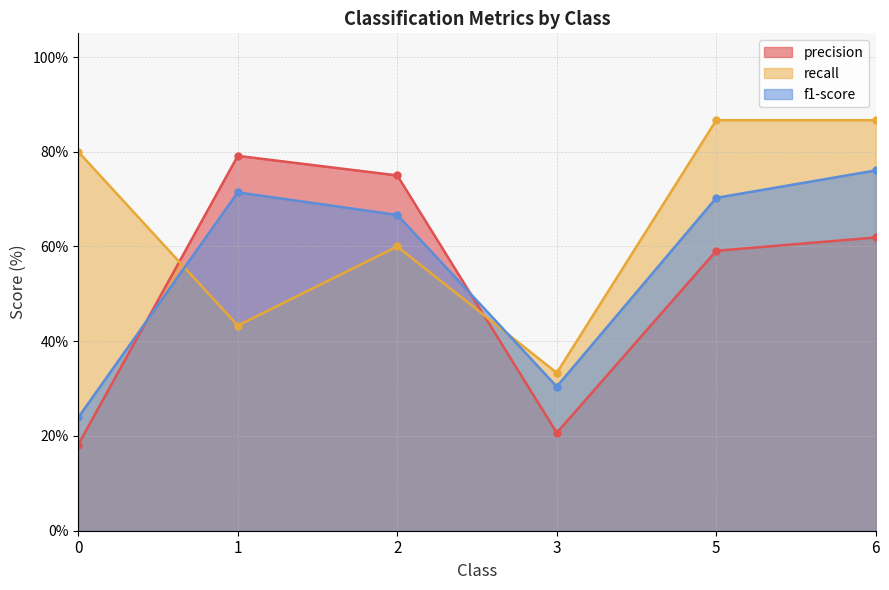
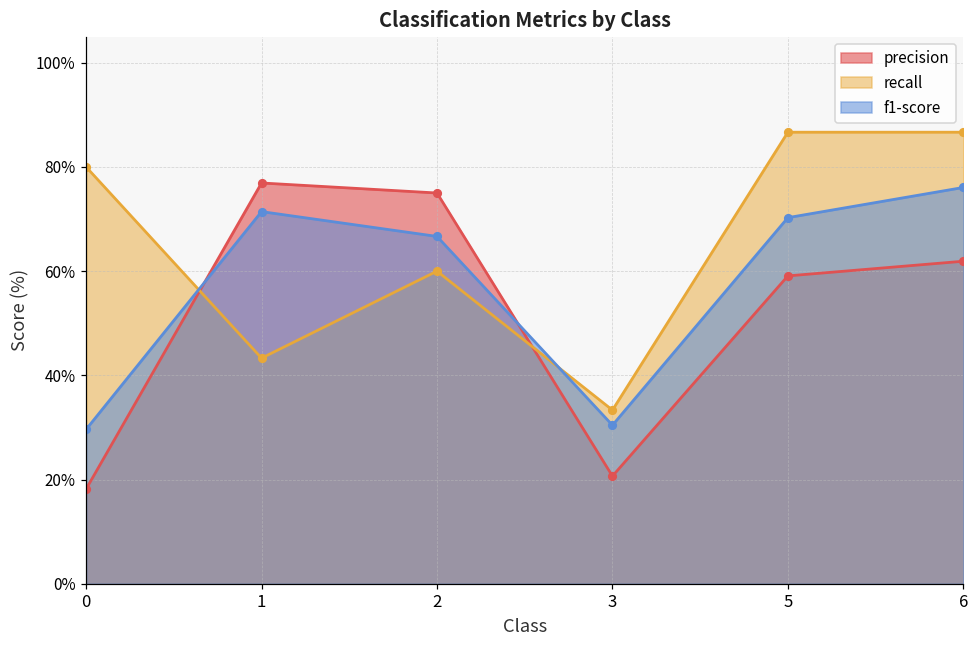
  {
    "precision": {
      "0": "18%",
-     "1": "79%",
+     "1": "77%",
      "2": "75%",
      "3": "21%",
      "5": "59%",
      "6": "62%"
    },
    "recall": {
      "0": "80%",
      "1": "43%",
      "2": "60%",
      "3": "33%",
      "5": "87%",
      "6": "87%"
    },
    "f1-score": {
-     "0": "24%",
+     "0": "30%",
      "1": "71%",
      "2": "67%",
      "3": "30%",
      "5": "70%",
      "6": "76%"
    }
  }
